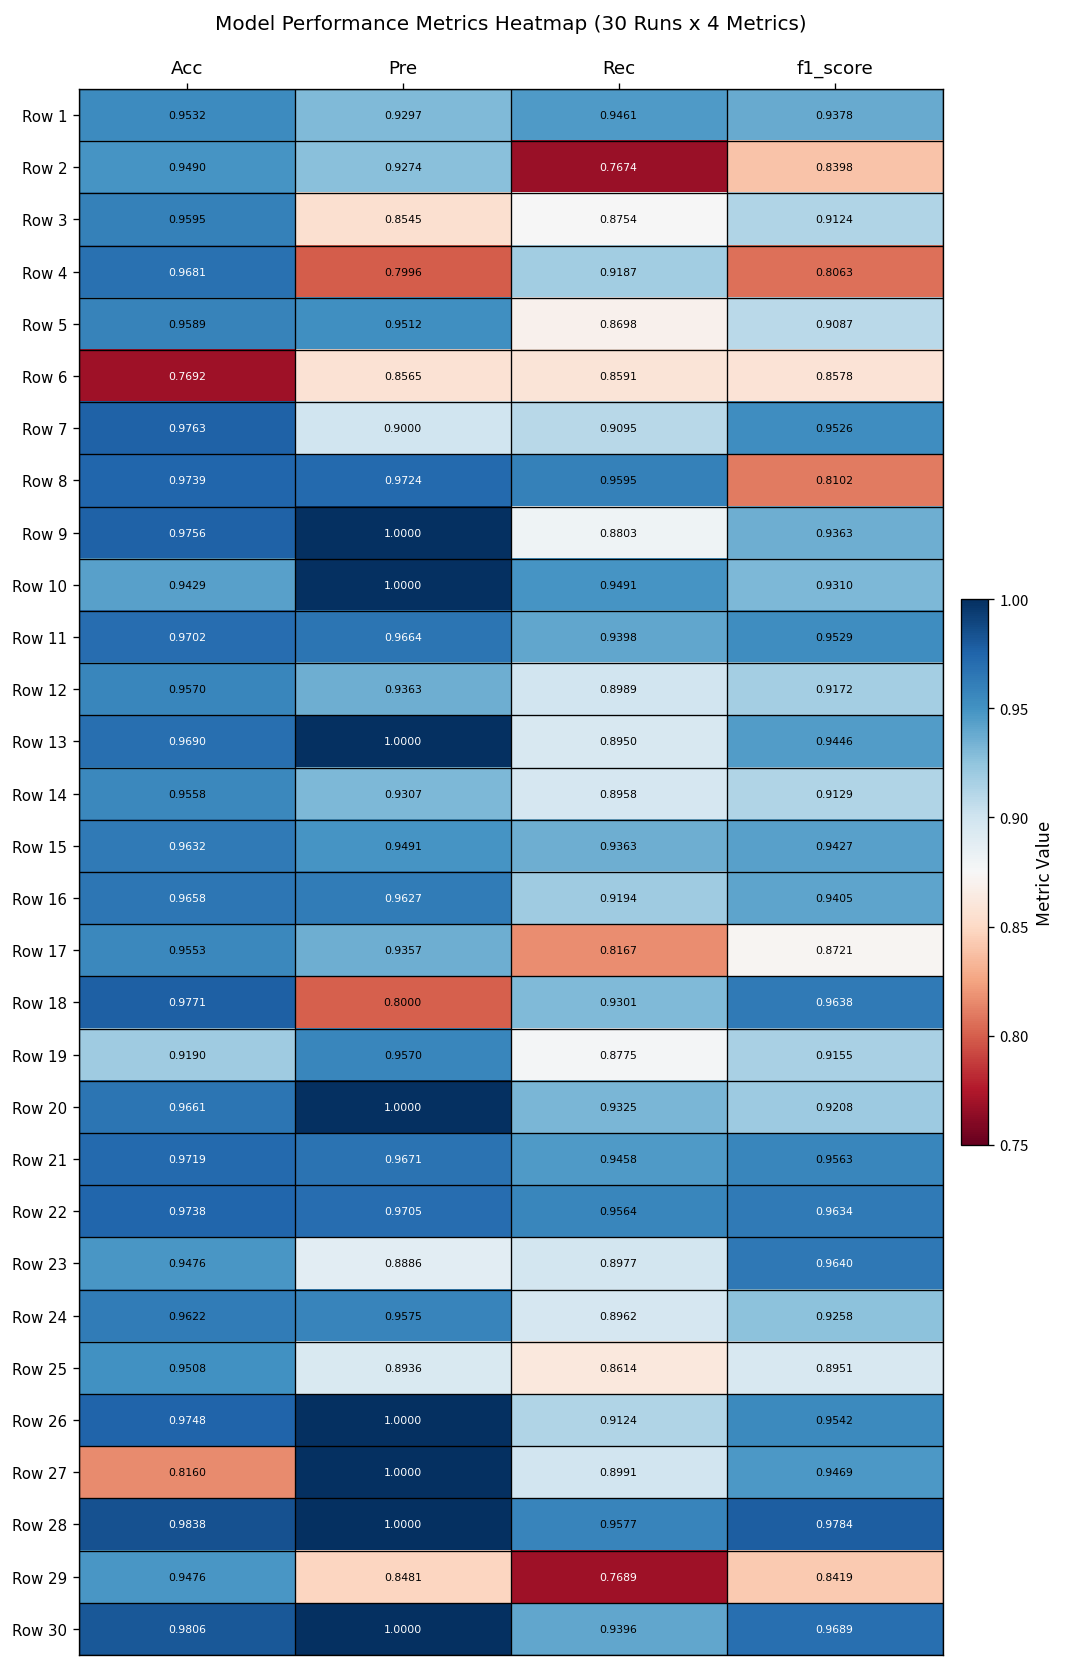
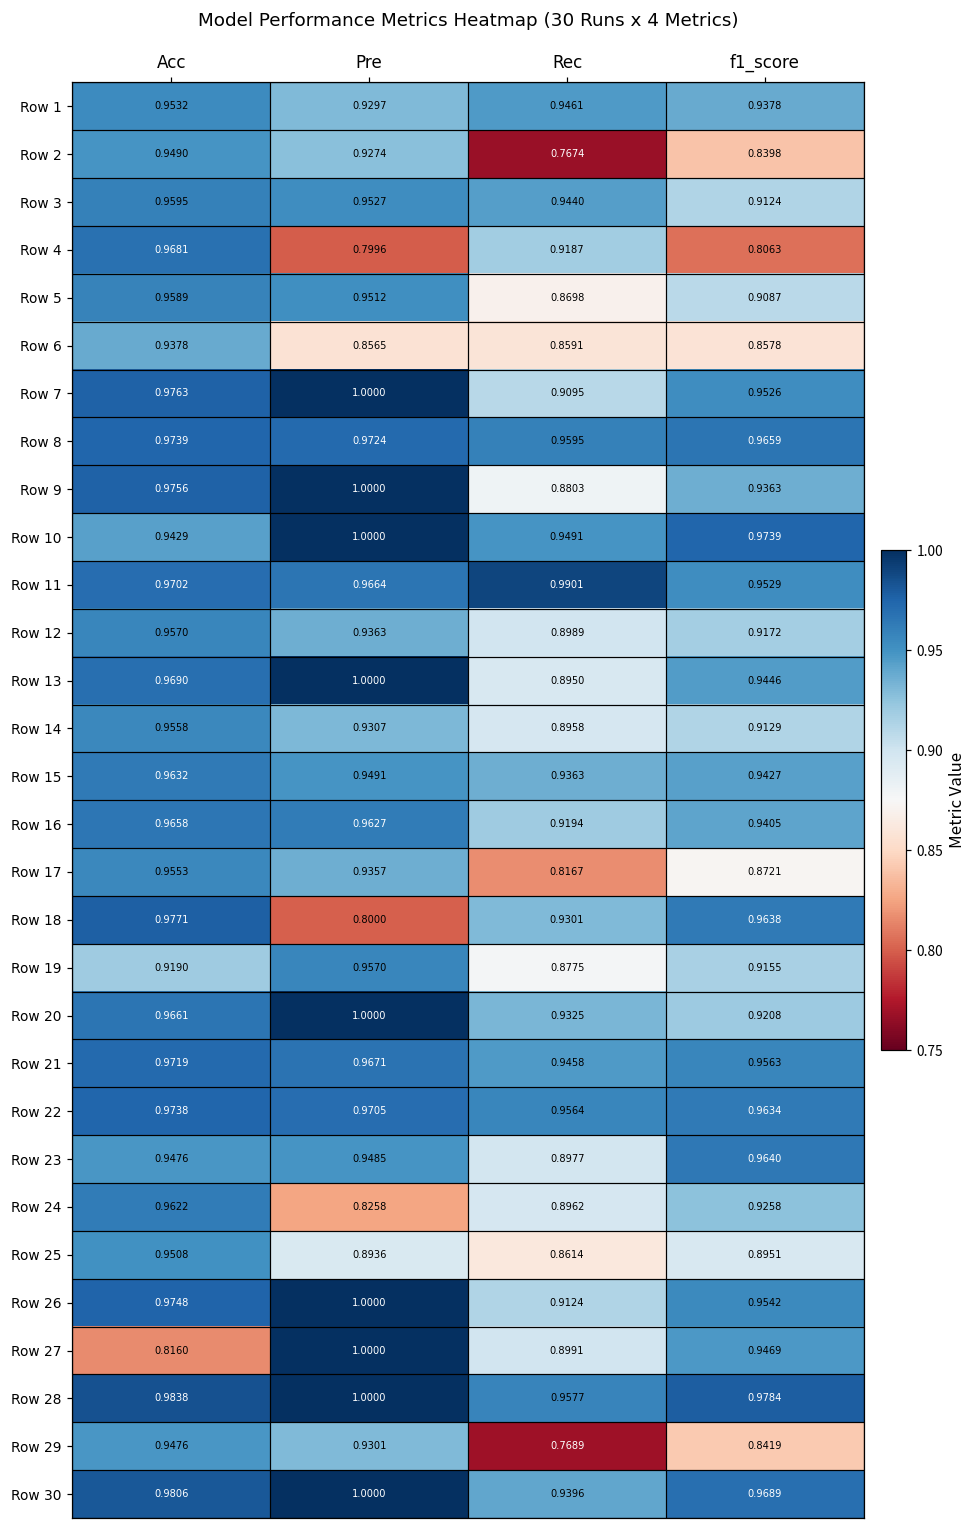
  {
    "Row 1": {
      "Acc": 0.9532,
      "Pre": 0.9297,
      "Rec": 0.9461,
      "f1_score": 0.9378
    },
    "Row 2": {
      "Acc": 0.9490,
      "Pre": 0.9274,
      "Rec": 0.7674,
      "f1_score": 0.8398
    },
    "Row 3": {
      "Acc": 0.9595,
-     "Pre": 0.8545,
-     "Rec": 0.8754,
+     "Pre": 0.9527,
+     "Rec": 0.9440,
      "f1_score": 0.9124
    },
    "Row 4": {
      "Acc": 0.9681,
      "Pre": 0.7996,
      "Rec": 0.9187,
      "f1_score": 0.8063
    },
    "Row 5": {
      "Acc": 0.9589,
      "Pre": 0.9512,
      "Rec": 0.8698,
      "f1_score": 0.9087
    },
    "Row 6": {
-     "Acc": 0.7692,
+     "Acc": 0.9378,
      "Pre": 0.8565,
      "Rec": 0.8591,
      "f1_score": 0.8578
    },
    "Row 7": {
      "Acc": 0.9763,
-     "Pre": 0.9000,
+     "Pre": 1.0000,
      "Rec": 0.9095,
      "f1_score": 0.9526
    },
    "Row 8": {
      "Acc": 0.9739,
      "Pre": 0.9724,
      "Rec": 0.9595,
-     "f1_score": 0.8102
+     "f1_score": 0.9659
    },
    "Row 9": {
      "Acc": 0.9756,
      "Pre": 1.0000,
      "Rec": 0.8803,
      "f1_score": 0.9363
    },
    "Row 10": {
      "Acc": 0.9429,
      "Pre": 1.0000,
      "Rec": 0.9491,
-     "f1_score": 0.9310
+     "f1_score": 0.9739
    },
    "Row 11": {
      "Acc": 0.9702,
      "Pre": 0.9664,
-     "Rec": 0.9398,
+     "Rec": 0.9901,
      "f1_score": 0.9529
    },
    "Row 12": {
      "Acc": 0.9570,
      "Pre": 0.9363,
      "Rec": 0.8989,
      "f1_score": 0.9172
    },
    "Row 13": {
      "Acc": 0.9690,
      "Pre": 1.0000,
      "Rec": 0.8950,
      "f1_score": 0.9446
    },
    "Row 14": {
      "Acc": 0.9558,
      "Pre": 0.9307,
      "Rec": 0.8958,
      "f1_score": 0.9129
    },
    "Row 15": {
      "Acc": 0.9632,
      "Pre": 0.9491,
      "Rec": 0.9363,
      "f1_score": 0.9427
    },
    "Row 16": {
      "Acc": 0.9658,
      "Pre": 0.9627,
      "Rec": 0.9194,
      "f1_score": 0.9405
    },
    "Row 17": {
      "Acc": 0.9553,
      "Pre": 0.9357,
      "Rec": 0.8167,
      "f1_score": 0.8721
    },
    "Row 18": {
      "Acc": 0.9771,
      "Pre": 0.8000,
      "Rec": 0.9301,
      "f1_score": 0.9638
    },
    "Row 19": {
      "Acc": 0.9190,
      "Pre": 0.9570,
      "Rec": 0.8775,
      "f1_score": 0.9155
    },
    "Row 20": {
      "Acc": 0.9661,
      "Pre": 1.0000,
      "Rec": 0.9325,
      "f1_score": 0.9208
    },
    "Row 21": {
      "Acc": 0.9719,
      "Pre": 0.9671,
      "Rec": 0.9458,
      "f1_score": 0.9563
    },
    "Row 22": {
      "Acc": 0.9738,
      "Pre": 0.9705,
      "Rec": 0.9564,
      "f1_score": 0.9634
    },
    "Row 23": {
      "Acc": 0.9476,
-     "Pre": 0.8886,
+     "Pre": 0.9485,
      "Rec": 0.8977,
      "f1_score": 0.9640
    },
    "Row 24": {
      "Acc": 0.9622,
-     "Pre": 0.9575,
+     "Pre": 0.8258,
      "Rec": 0.8962,
      "f1_score": 0.9258
    },
    "Row 25": {
      "Acc": 0.9508,
      "Pre": 0.8936,
      "Rec": 0.8614,
      "f1_score": 0.8951
    },
    "Row 26": {
      "Acc": 0.9748,
      "Pre": 1.0000,
      "Rec": 0.9124,
      "f1_score": 0.9542
    },
    "Row 27": {
      "Acc": 0.8160,
      "Pre": 1.0000,
      "Rec": 0.8991,
      "f1_score": 0.9469
    },
    "Row 28": {
      "Acc": 0.9838,
      "Pre": 1.0000,
      "Rec": 0.9577,
      "f1_score": 0.9784
    },
    "Row 29": {
      "Acc": 0.9476,
-     "Pre": 0.8481,
+     "Pre": 0.9301,
      "Rec": 0.7689,
      "f1_score": 0.8419
    },
    "Row 30": {
      "Acc": 0.9806,
      "Pre": 1.0000,
      "Rec": 0.9396,
      "f1_score": 0.9689
    }
  }
